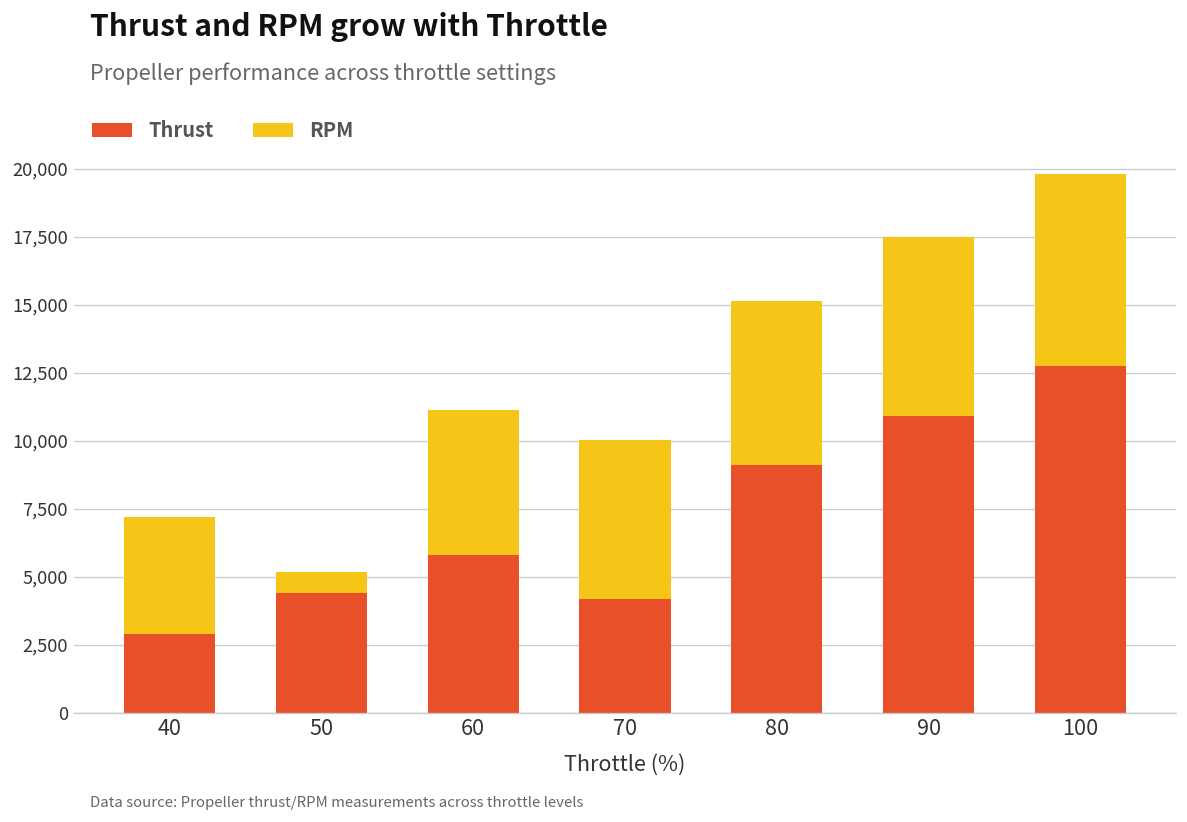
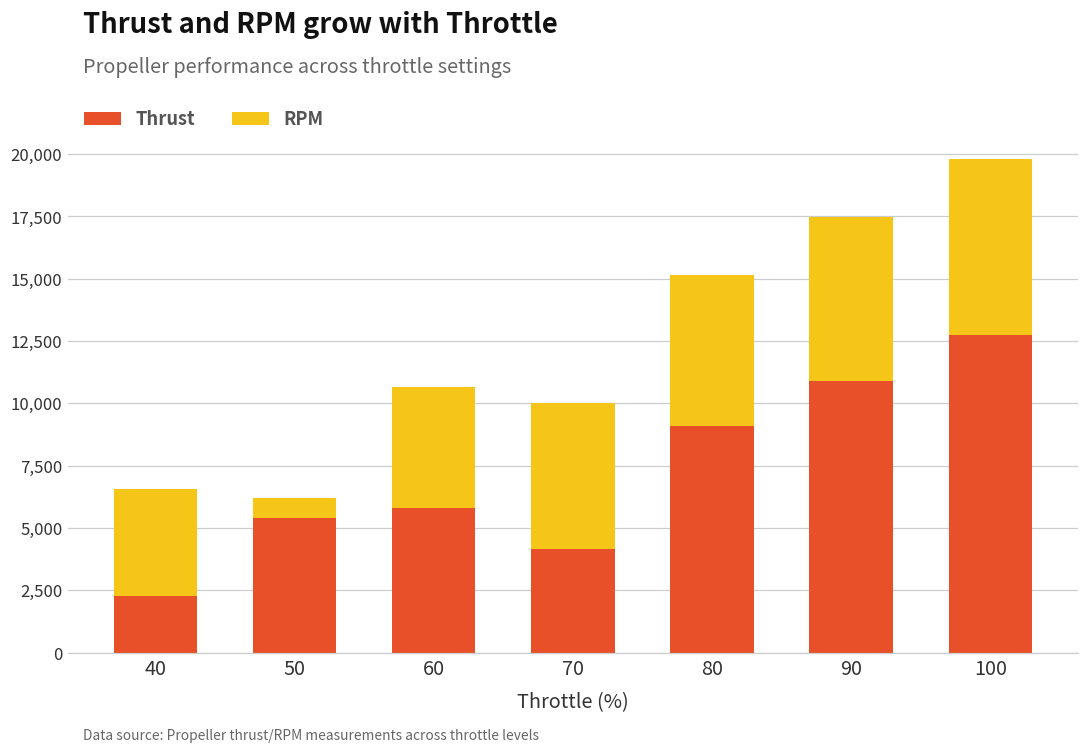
  {
    "Thrust": {
-     "40": "2,900",
-     "50": "4,400",
+     "40": "2,300",
+     "50": "5,400",
      "60": "5,800",
      "70": "4,200",
      "80": "9,100",
      "90": "10,900",
      "100": "12,800"
    },
    "RPM": {
      "40": "4,300",
      "50": "800",
-     "60": "5,300",
+     "60": "4,900",
      "70": "5,900",
      "80": "6,000",
      "90": "6,600",
      "100": "7,000"
    }
  }
